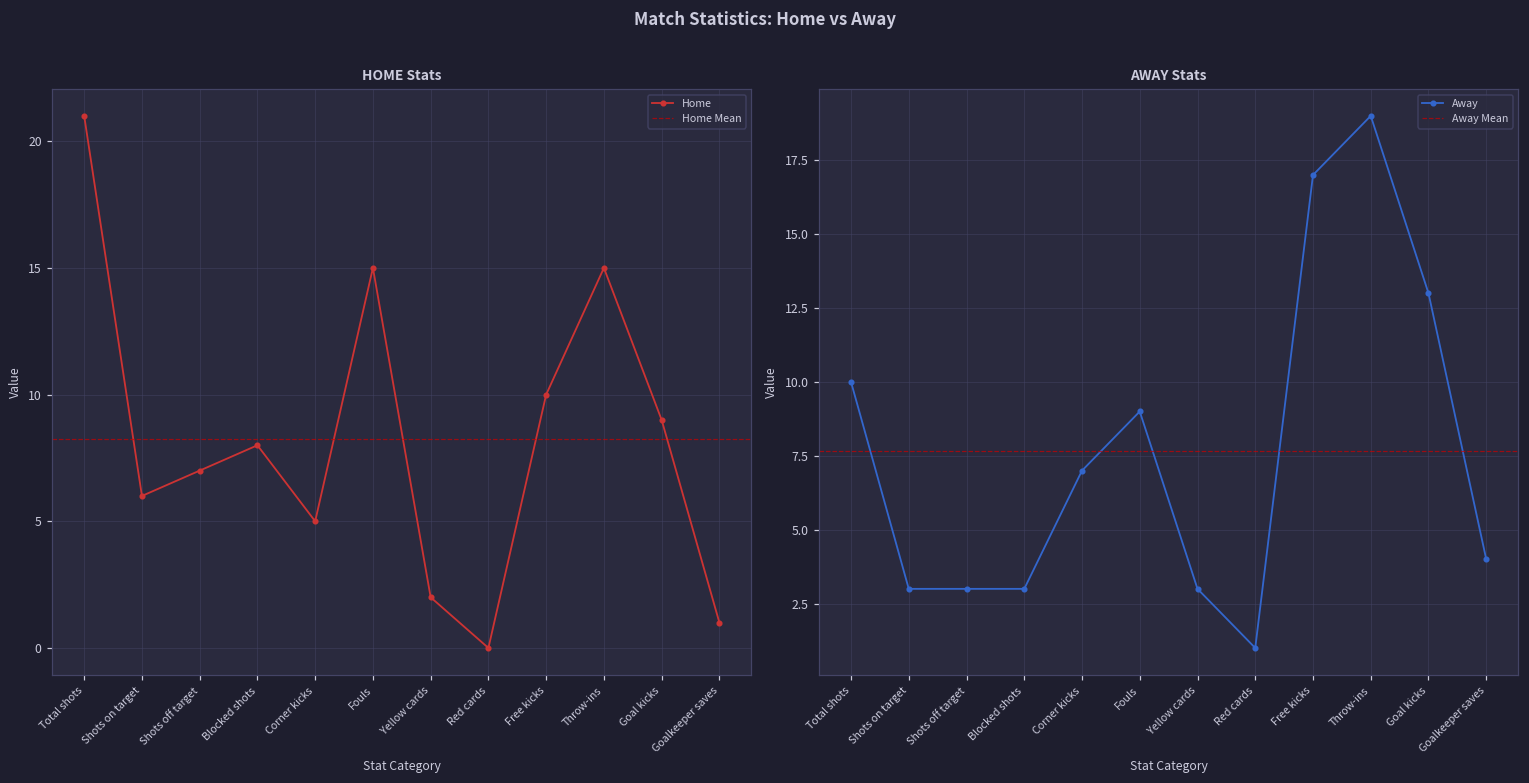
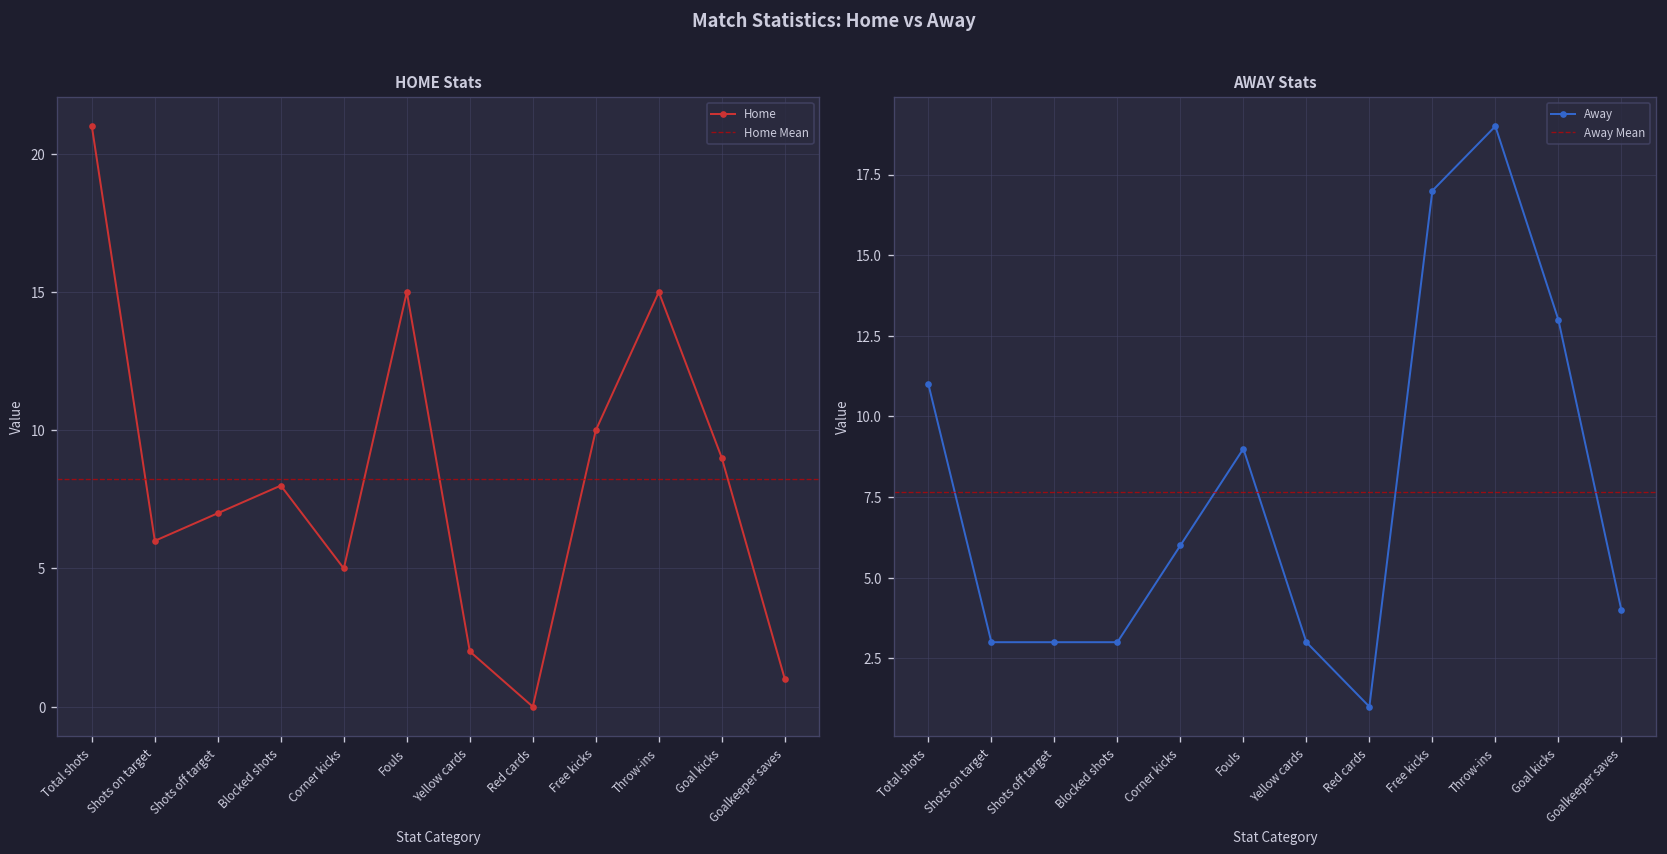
  {
    "HOME Stats": {
      "Total shots": 21.0,
      "Shots on target": 6.0,
      "Shots off target": 7.0,
      "Blocked shots": 8.0,
      "Corner kicks": 5.0,
      "Fouls": 15.0,
      "Yellow cards": 2.0,
      "Red cards": 0.0,
      "Free kicks": 10.0,
      "Throw-ins": 15.0,
      "Goal kicks": 9.0,
      "Goalkeeper saves": 1.0
    },
    "AWAY Stats": {
-     "Total shots": 10,
+     "Total shots": 11,
      "Shots on target": 3,
      "Shots off target": 3,
      "Blocked shots": 3,
-     "Corner kicks": 7,
+     "Corner kicks": 6,
      "Fouls": 9,
      "Yellow cards": 3,
      "Red cards": 1,
      "Free kicks": 17,
      "Throw-ins": 19,
      "Goal kicks": 13,
      "Goalkeeper saves": 4
    }
  }
